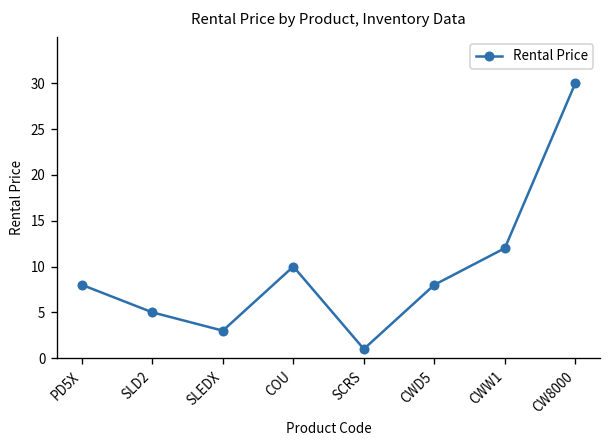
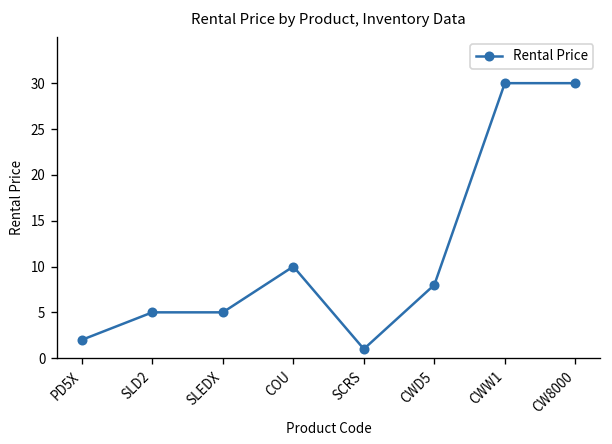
  {
-   "PD5X": 8,
+   "PD5X": 2,
    "SLD2": 5,
-   "SLEDX": 3,
+   "SLEDX": 5,
    "COU": 10,
    "SCRS": 1,
    "CWD5": 8,
-   "CWW1": 12,
+   "CWW1": 30,
    "CW8000": 30
  }
